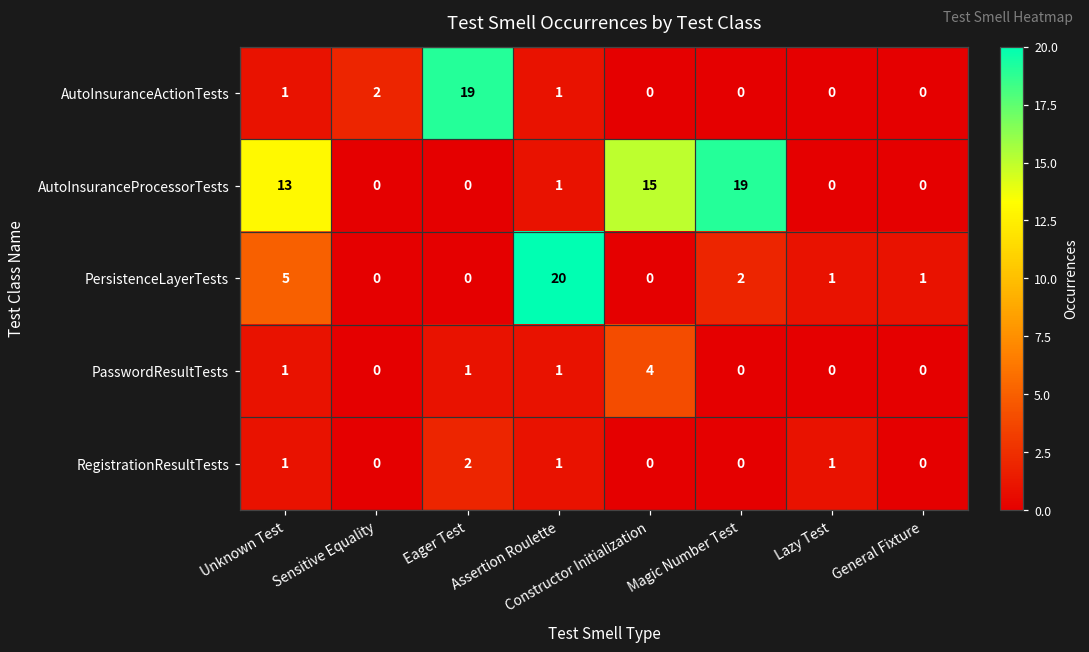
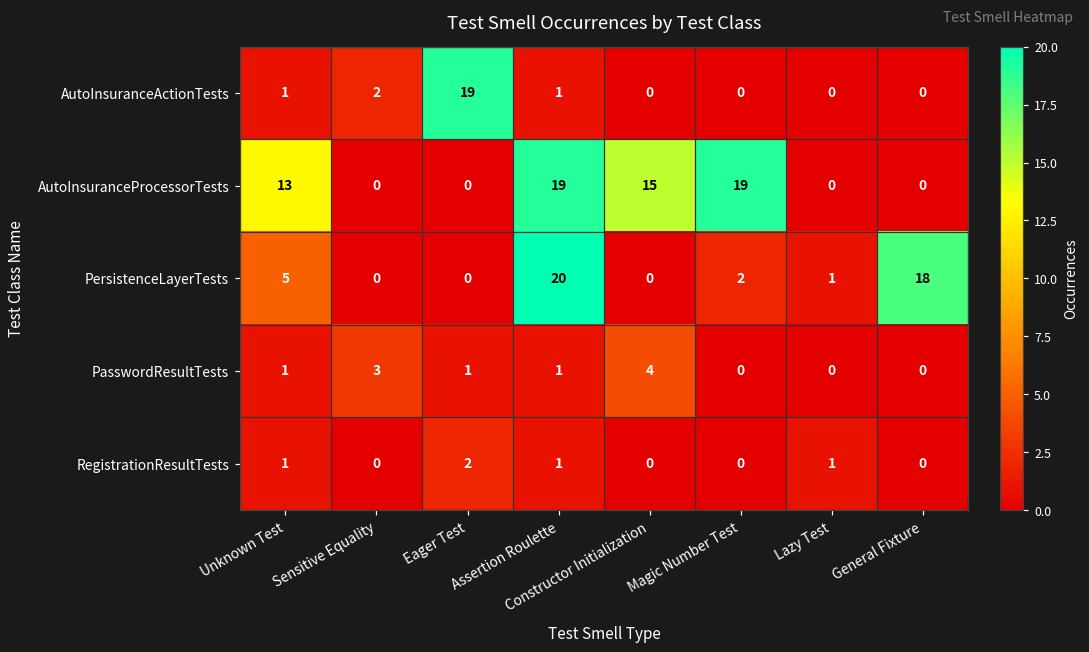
  {
    "AutoInsuranceActionTests": {
      "Unknown Test": 1,
      "Sensitive Equality": 2,
      "Eager Test": 19,
      "Assertion Roulette": 1,
      "Constructor Initialization": 0,
      "Magic Number Test": 0,
      "Lazy Test": 0,
      "General Fixture": 0
    },
    "AutoInsuranceProcessorTests": {
      "Unknown Test": 13,
      "Sensitive Equality": 0,
      "Eager Test": 0,
-     "Assertion Roulette": 1,
+     "Assertion Roulette": 19,
      "Constructor Initialization": 15,
      "Magic Number Test": 19,
      "Lazy Test": 0,
      "General Fixture": 0
    },
    "PersistenceLayerTests": {
      "Unknown Test": 5,
      "Sensitive Equality": 0,
      "Eager Test": 0,
      "Assertion Roulette": 20,
      "Constructor Initialization": 0,
      "Magic Number Test": 2,
      "Lazy Test": 1,
-     "General Fixture": 1
+     "General Fixture": 18
    },
    "PasswordResultTests": {
      "Unknown Test": 1,
-     "Sensitive Equality": 0,
+     "Sensitive Equality": 3,
      "Eager Test": 1,
      "Assertion Roulette": 1,
      "Constructor Initialization": 4,
      "Magic Number Test": 0,
      "Lazy Test": 0,
      "General Fixture": 0
    },
    "RegistrationResultTests": {
      "Unknown Test": 1,
      "Sensitive Equality": 0,
      "Eager Test": 2,
      "Assertion Roulette": 1,
      "Constructor Initialization": 0,
      "Magic Number Test": 0,
      "Lazy Test": 1,
      "General Fixture": 0
    }
  }
